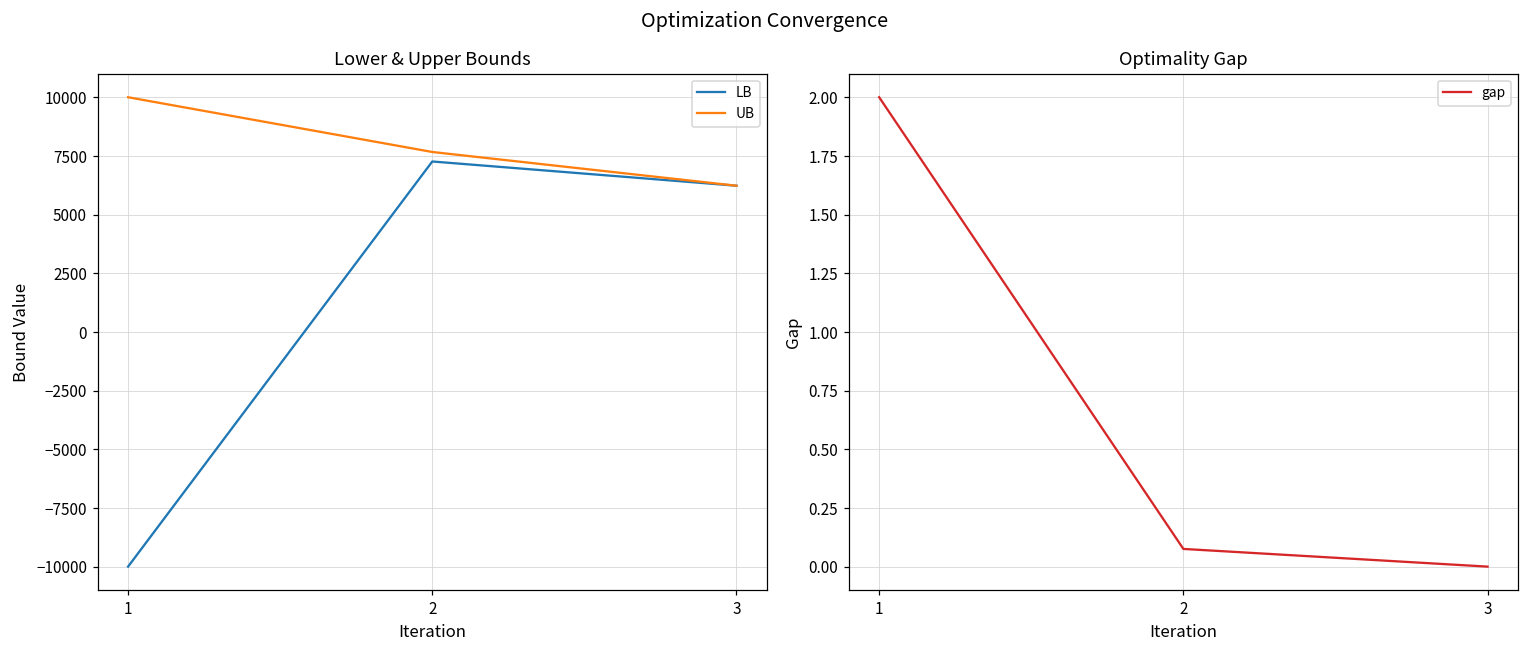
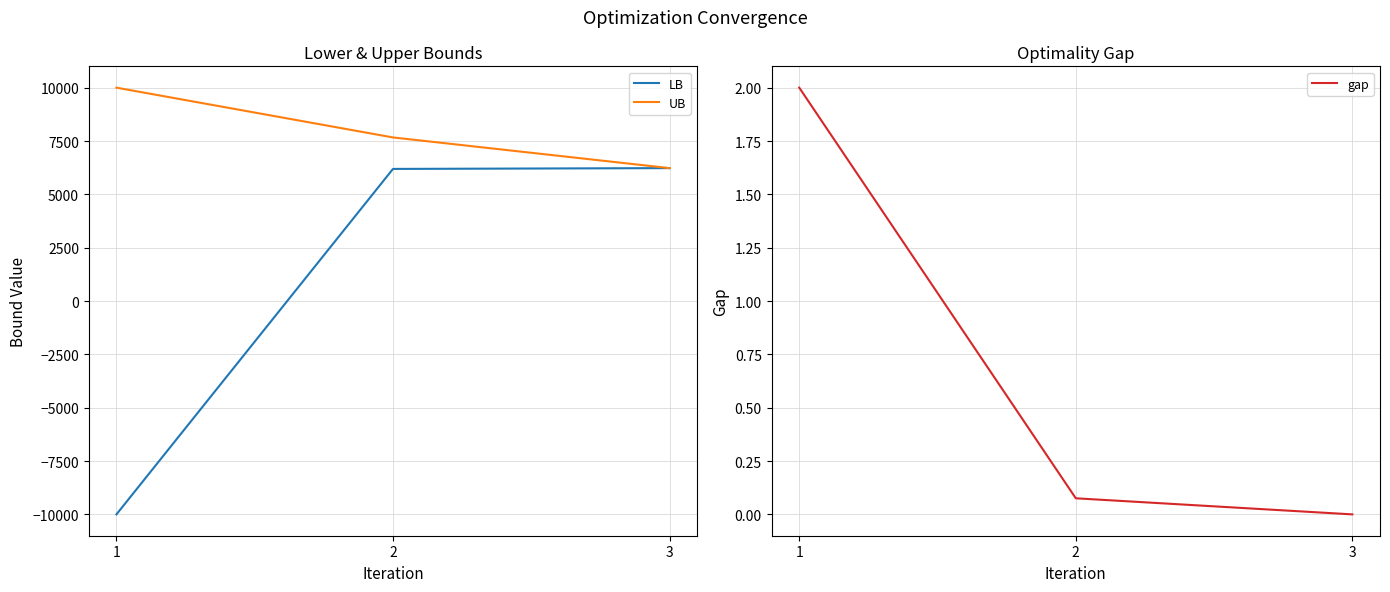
  {
    "Lower & Upper Bounds": {
      "LB": {
        "1": -10000,
-       "2": 7300
+       "2": 6200
      },
      "UB": {
        "1": 10000,
        "2": 7700
      }
    },
    "Optimality Gap": {
      "1": 2.00,
      "2": 0.08,
      "3": 0.00
    }
  }
